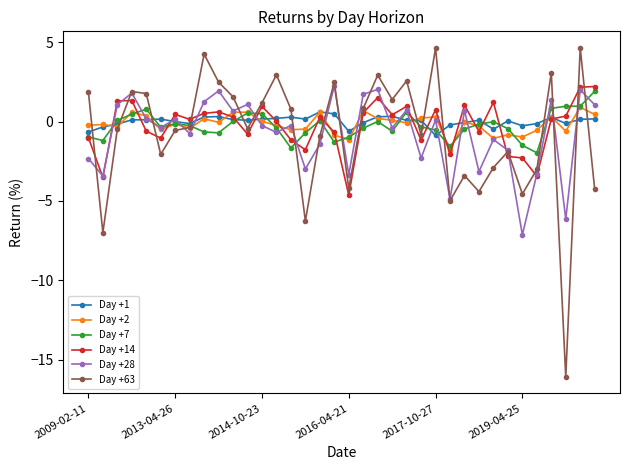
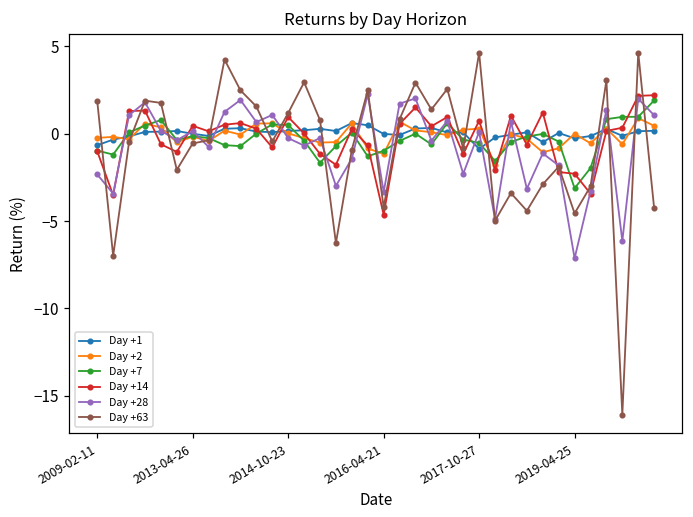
  {
    "Day +1": {
      "2009-02-11": -0.7,
-     "2016-04-21": -0.6,
+     "2016-04-21": 0.0,
      "2017-10-27": -0.9,
      "2019-04-25": -0.3
    },
    "Day +2": {
      "2009-02-11": -0.2,
      "2016-04-21": -1.2,
      "2017-10-27": 0.3,
-     "2019-04-25": -1.0
+     "2019-04-25": 0.0
    },
    "Day +7": {
      "2014-10-23": 0.5,
      "2016-04-21": -1.0,
      "2017-10-27": -0.5,
-     "2019-04-25": -1.5
+     "2019-04-25": -3.1
    },
    "Day +14": {
      "2013-04-26": 0.4,
      "2014-10-23": 1.0,
      "2016-04-21": -4.6,
      "2017-10-27": 0.7,
      "2019-04-25": -2.3
    },
    "Day +28": {
      "2009-02-11": -2.3,
      "2014-10-23": -0.3,
      "2016-04-21": -3.3,
      "2017-10-27": 0.1,
      "2019-04-25": -7.1
    },
    "Day +63": {
      "2009-02-11": 1.9,
      "2013-04-26": -0.6,
      "2014-10-23": 1.2,
      "2016-04-21": -4.2,
      "2017-10-27": 4.6,
      "2019-04-25": -4.6
    }
  }
